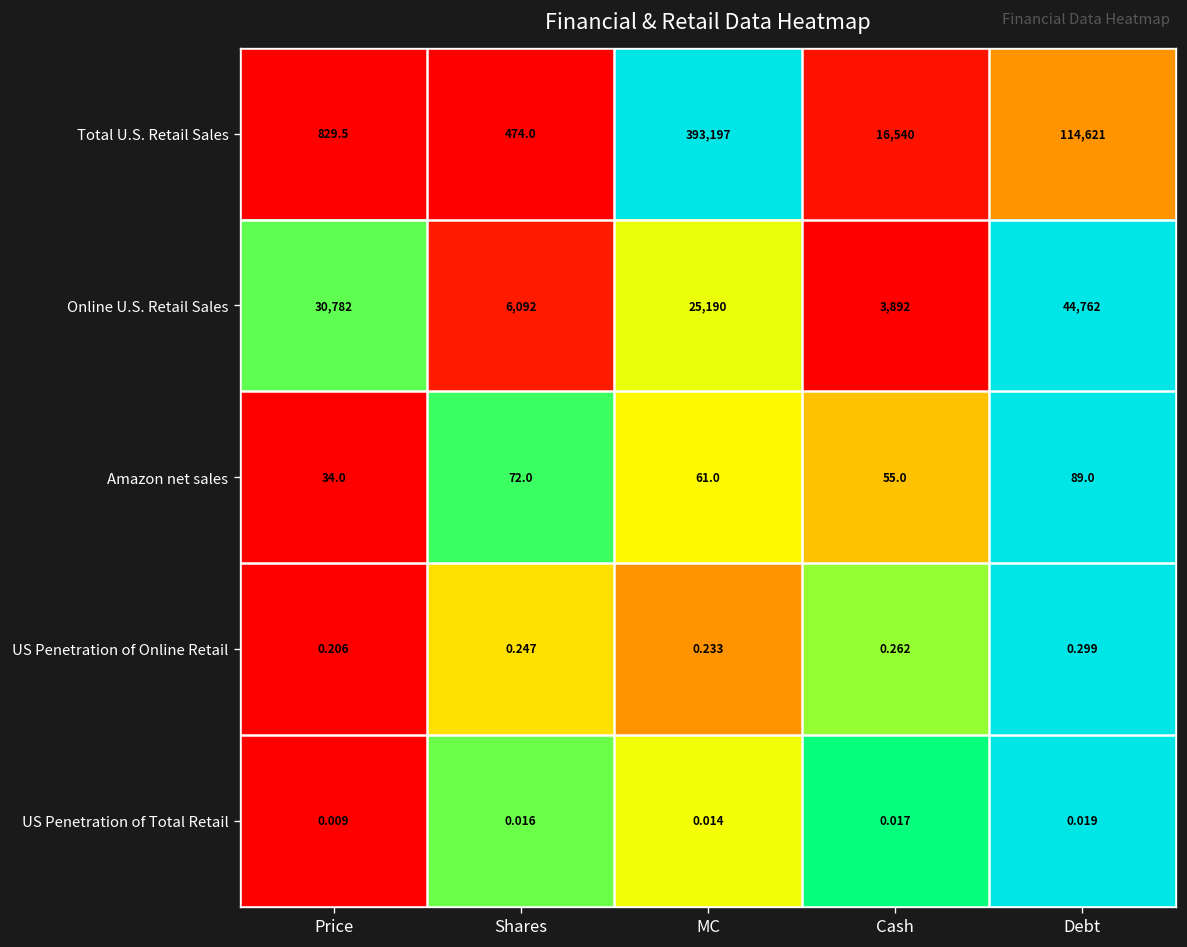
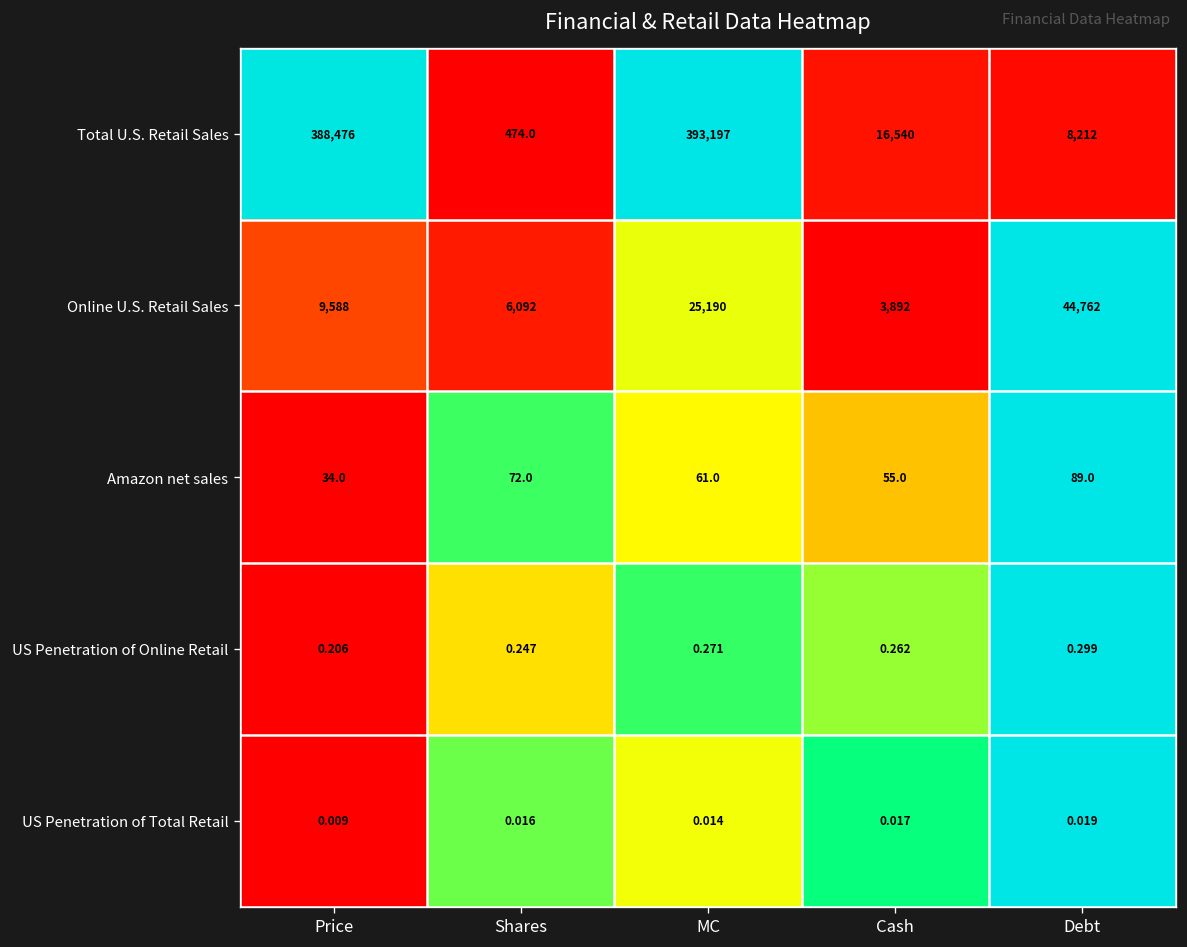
  {
    "Total U.S. Retail Sales": {
-     "Price": "829.5",
+     "Price": "388,476",
      "Shares": "474.0",
      "MC": "393,197",
      "Cash": "16,540",
-     "Debt": "114,621"
+     "Debt": "8,212"
    },
    "Online U.S. Retail Sales": {
-     "Price": "30,782",
+     "Price": "9,588",
      "Shares": "6,092",
      "MC": "25,190",
      "Cash": "3,892",
      "Debt": "44,762"
    },
    "Amazon net sales": {
      "Price": "34.0",
      "Shares": "72.0",
      "MC": "61.0",
      "Cash": "55.0",
      "Debt": "89.0"
    },
    "US Penetration of Online Retail": {
      "Price": "0.206",
      "Shares": "0.247",
-     "MC": "0.233",
+     "MC": "0.271",
      "Cash": "0.262",
      "Debt": "0.299"
    },
    "US Penetration of Total Retail": {
      "Price": "0.009",
      "Shares": "0.016",
      "MC": "0.014",
      "Cash": "0.017",
      "Debt": "0.019"
    }
  }
